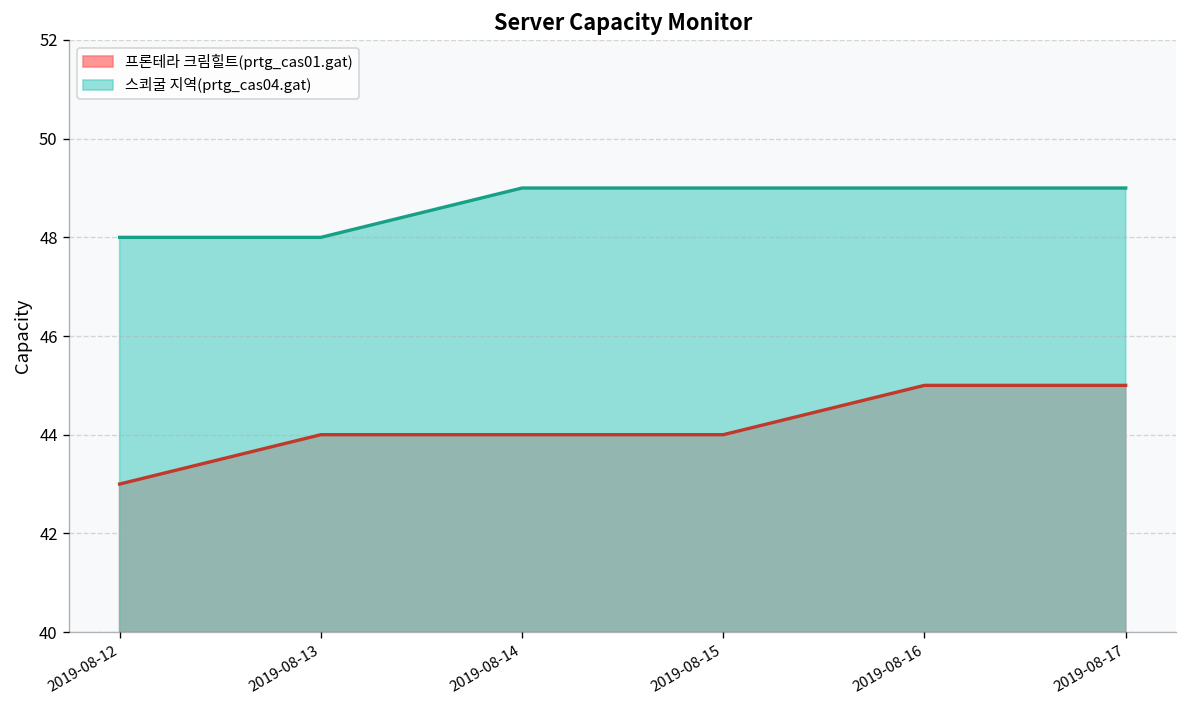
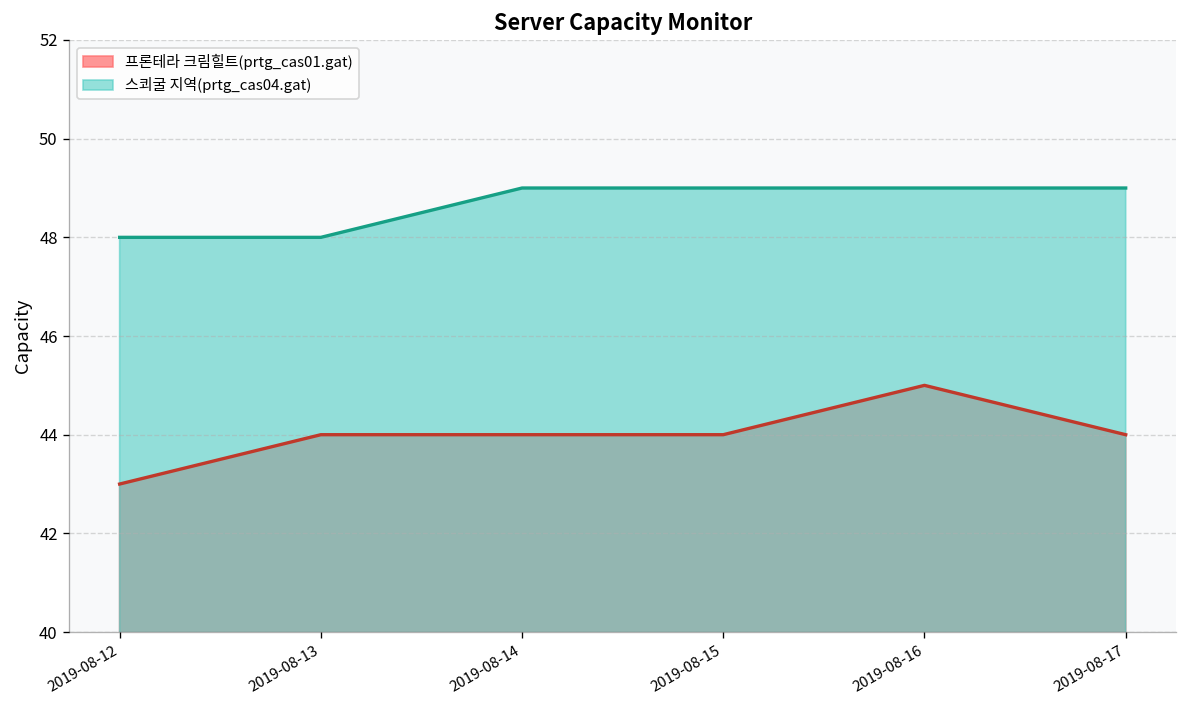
  {
    "프론테라 크림힐트(prtg_cas01.gat)": {
      "2019-08-12": 43,
      "2019-08-13": 44,
      "2019-08-14": 44,
      "2019-08-15": 44,
      "2019-08-16": 45,
-     "2019-08-17": 45
+     "2019-08-17": 44
    },
    "스쾨굴 지역(prtg_cas04.gat)": {
      "2019-08-12": 48,
      "2019-08-13": 48,
      "2019-08-14": 49,
      "2019-08-15": 49,
      "2019-08-16": 49,
      "2019-08-17": 49
    }
  }
